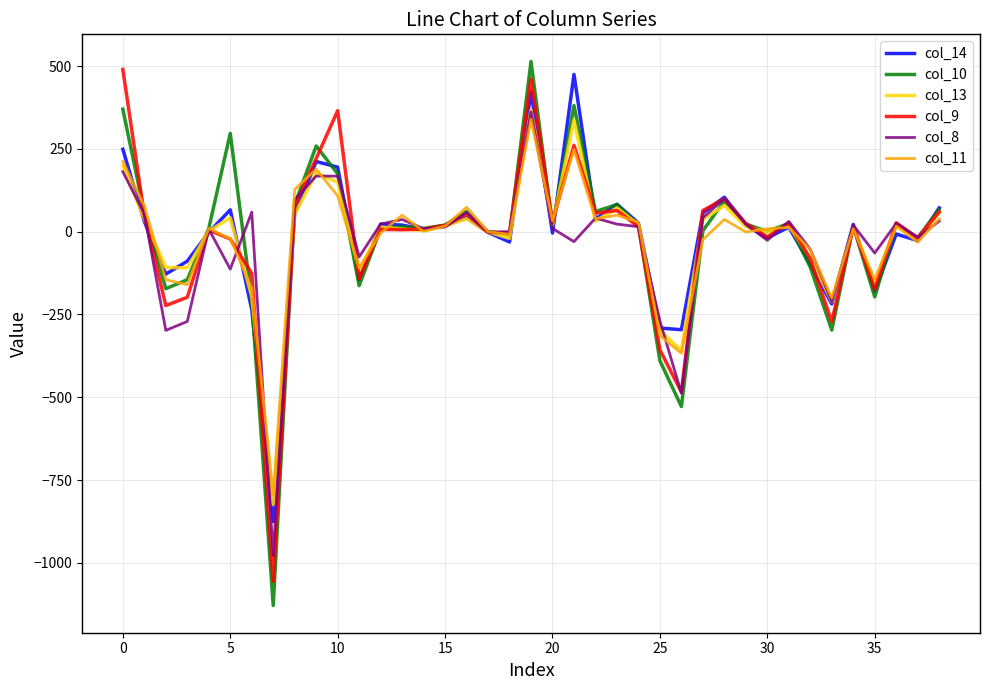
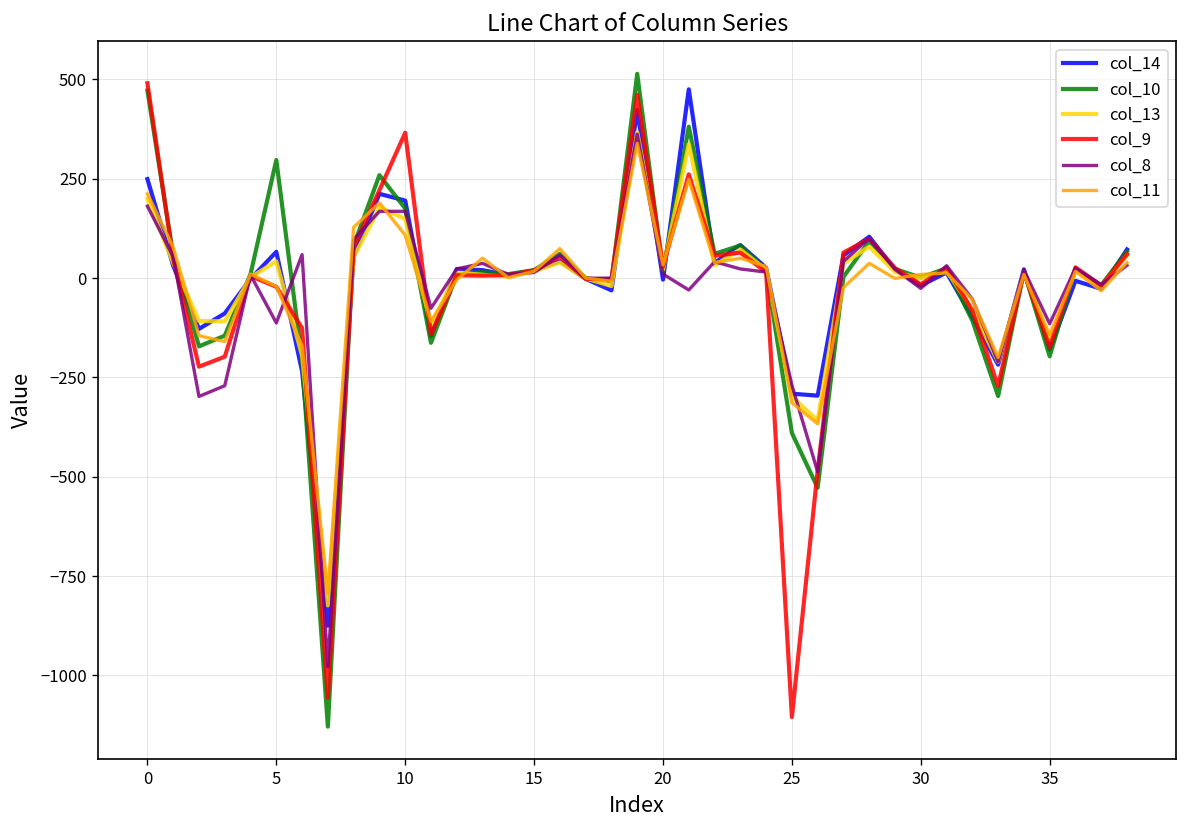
  {
    "col_14": {
      "0": 250,
      "5": 70,
      "10": 200,
      "20": 0
    },
    "col_10": {
-     "0": 370,
+     "0": 470,
      "5": 300,
      "25": -390,
      "35": -200
    },
    "col_9": {
      "0": 490,
      "10": 370,
-     "25": -360
+     "25": -1100
    },
    "col_8": {
      "0": 180,
      "5": -110,
      "25": -270,
-     "35": -60
+     "35": -120
    }
  }
